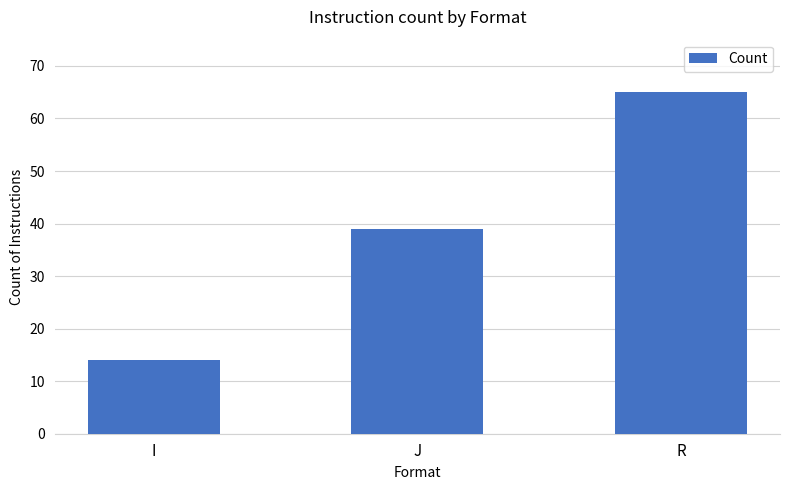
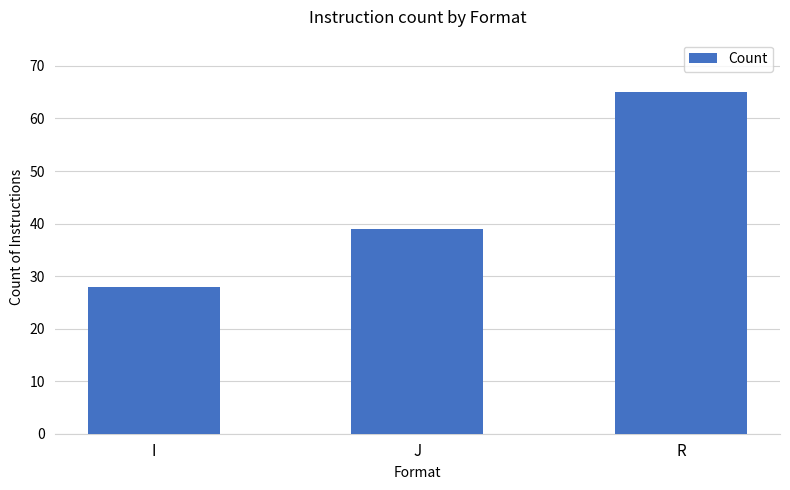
  {
-   "I": 14,
+   "I": 28,
    "J": 39,
    "R": 65
  }
